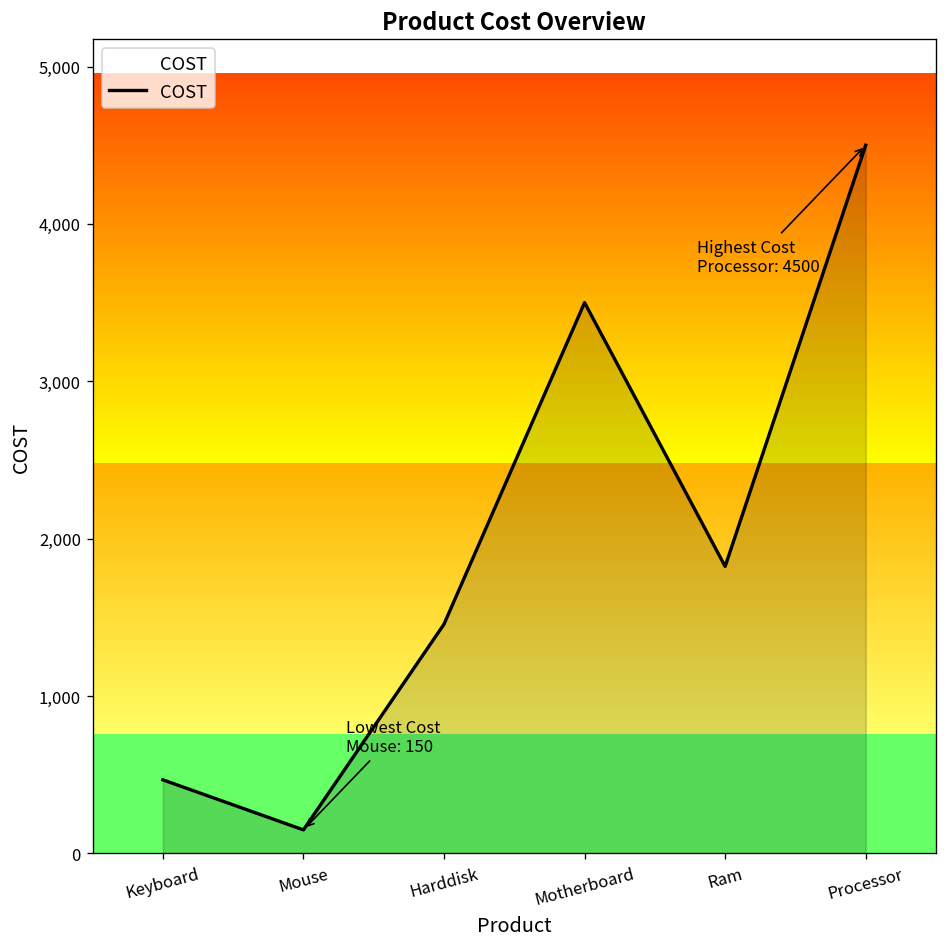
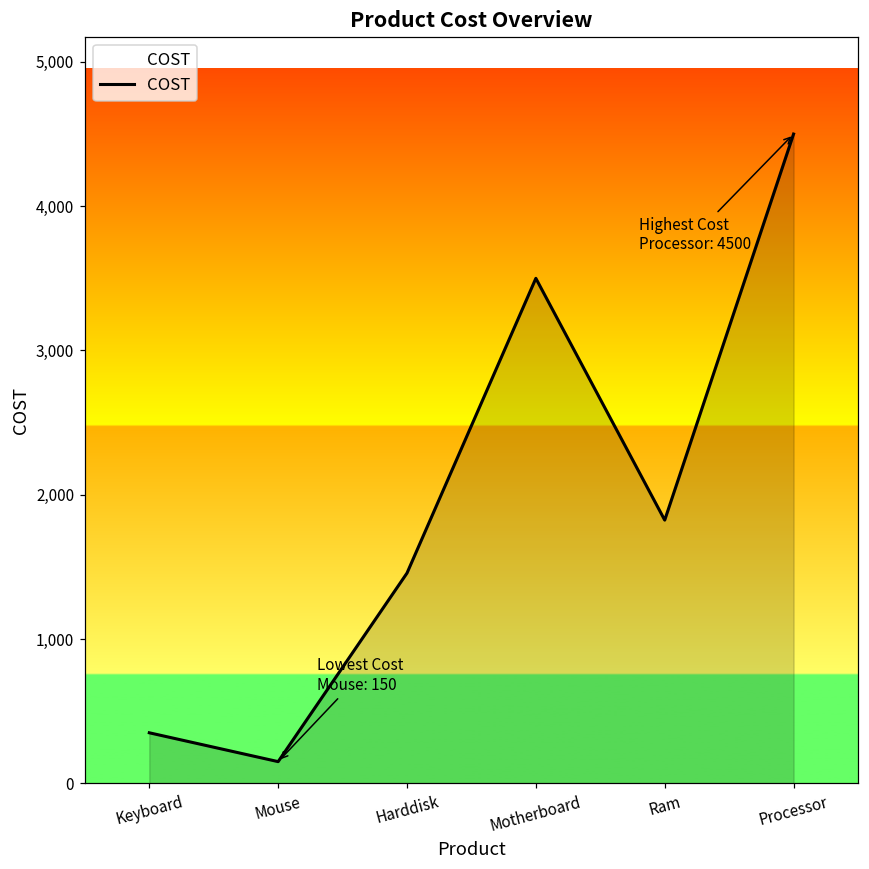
  {
-   "Keyboard": "470",
+   "Keyboard": "350",
    "Harddisk": "1,460",
    "Motherboard": "3,500",
    "Ram": "1,820"
  }
